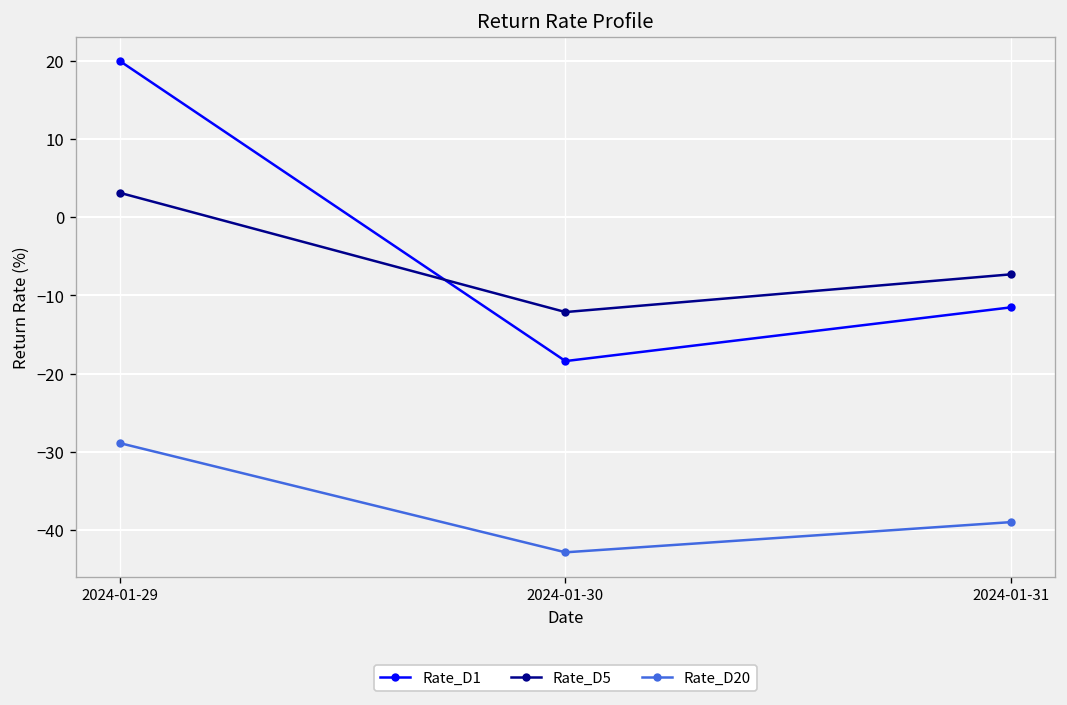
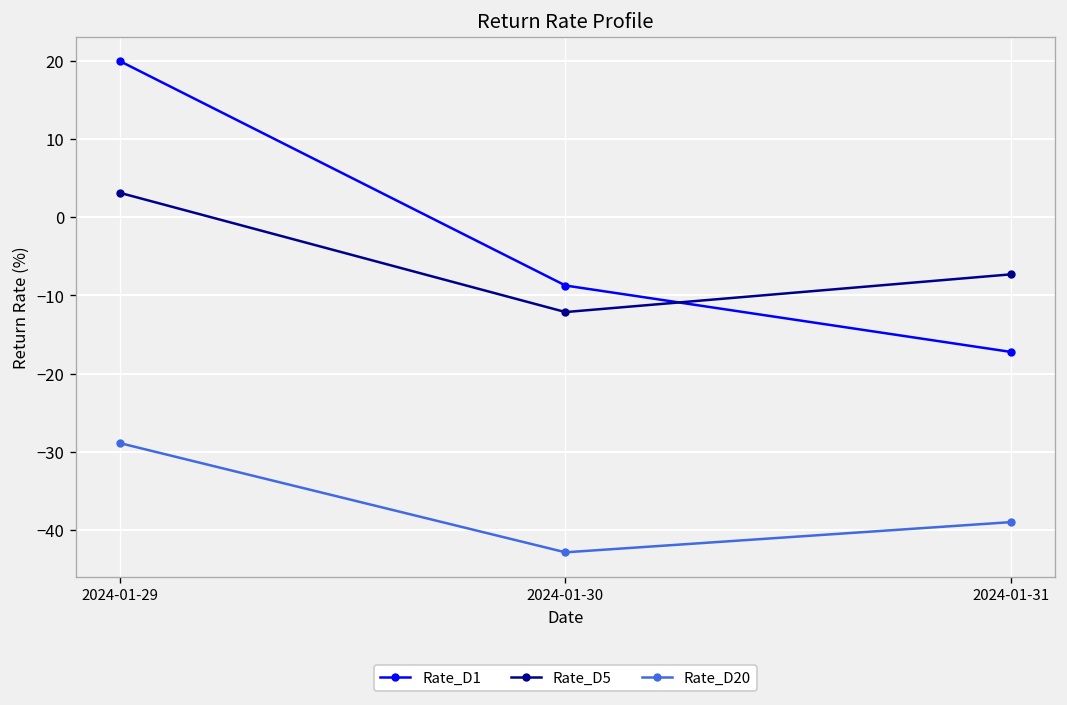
  {
    "Rate_D1": {
      "2024-01-29": 20,
-     "2024-01-30": -18,
-     "2024-01-31": -12
+     "2024-01-30": -9,
+     "2024-01-31": -17
    },
    "Rate_D5": {
      "2024-01-29": 3,
      "2024-01-30": -12,
      "2024-01-31": -7
    },
    "Rate_D20": {
      "2024-01-29": -29,
      "2024-01-30": -43,
      "2024-01-31": -39
    }
  }
